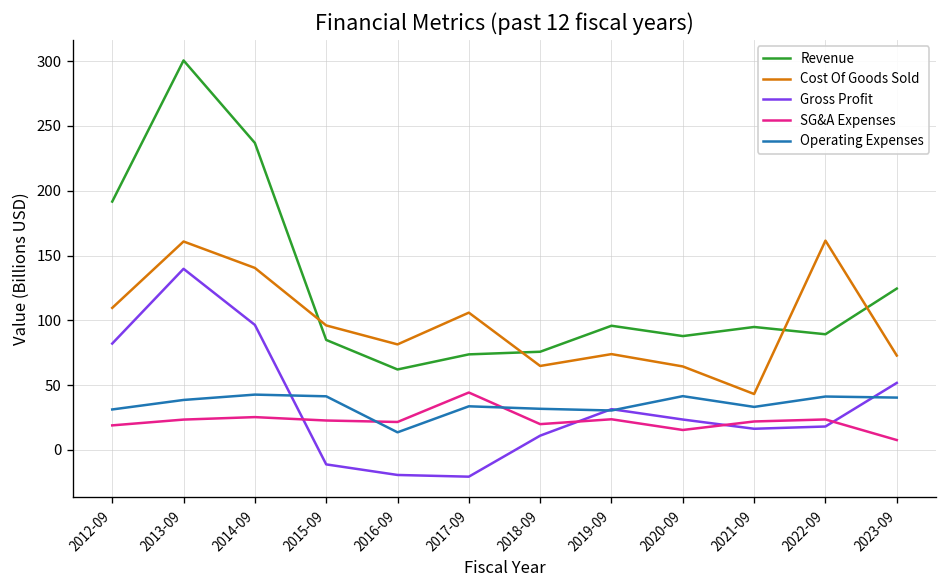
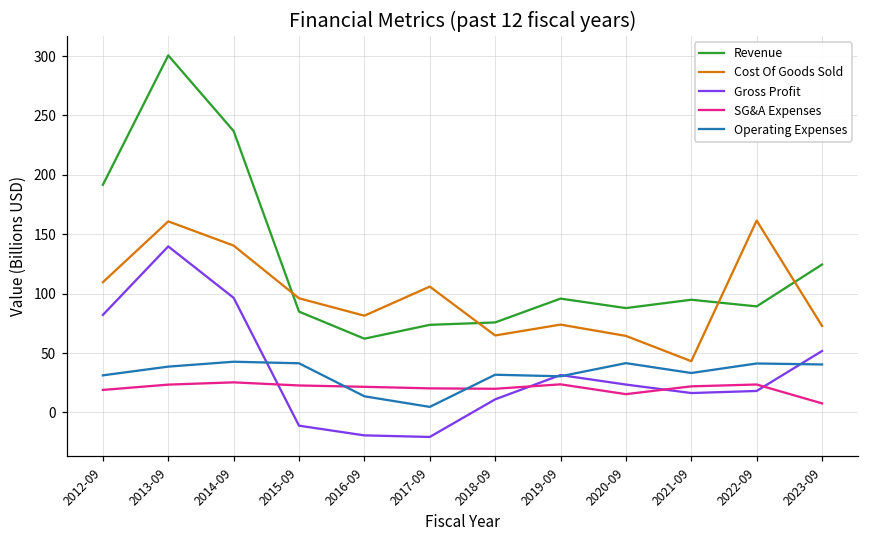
  {
    "Revenue": {
      "2012-09": 192,
      "2013-09": 301,
      "2014-09": 237,
      "2015-09": 85,
      "2016-09": 62,
      "2017-09": 74,
      "2018-09": 76,
      "2019-09": 96,
      "2020-09": 88,
      "2021-09": 95,
      "2022-09": 89,
      "2023-09": 125
    },
    "Cost Of Goods Sold": {
      "2012-09": 110,
      "2013-09": 161,
      "2014-09": 140,
      "2015-09": 96,
      "2016-09": 81,
      "2017-09": 106,
      "2018-09": 65,
      "2019-09": 74,
      "2020-09": 64,
      "2021-09": 43,
      "2022-09": 162,
      "2023-09": 73
    },
    "Gross Profit": {
      "2012-09": 82,
      "2013-09": 140,
      "2014-09": 96,
      "2015-09": -11,
      "2016-09": -19,
      "2017-09": -21,
      "2018-09": 11,
      "2020-09": 23,
      "2021-09": 16,
      "2022-09": 18,
      "2023-09": 52
    },
    "SG&A Expenses": {
      "2012-09": 19,
      "2013-09": 23,
      "2014-09": 25,
      "2015-09": 23,
      "2016-09": 22,
-     "2017-09": 44,
+     "2017-09": 20,
      "2018-09": 20,
      "2019-09": 24,
      "2020-09": 15,
      "2021-09": 22,
      "2022-09": 23,
      "2023-09": 8
    },
    "Operating Expenses": {
      "2012-09": 31,
      "2013-09": 39,
      "2014-09": 43,
      "2015-09": 41,
      "2016-09": 14,
-     "2017-09": 34,
+     "2017-09": 5,
      "2018-09": 32,
      "2020-09": 41,
      "2021-09": 33,
      "2022-09": 41,
      "2023-09": 40
    }
  }
